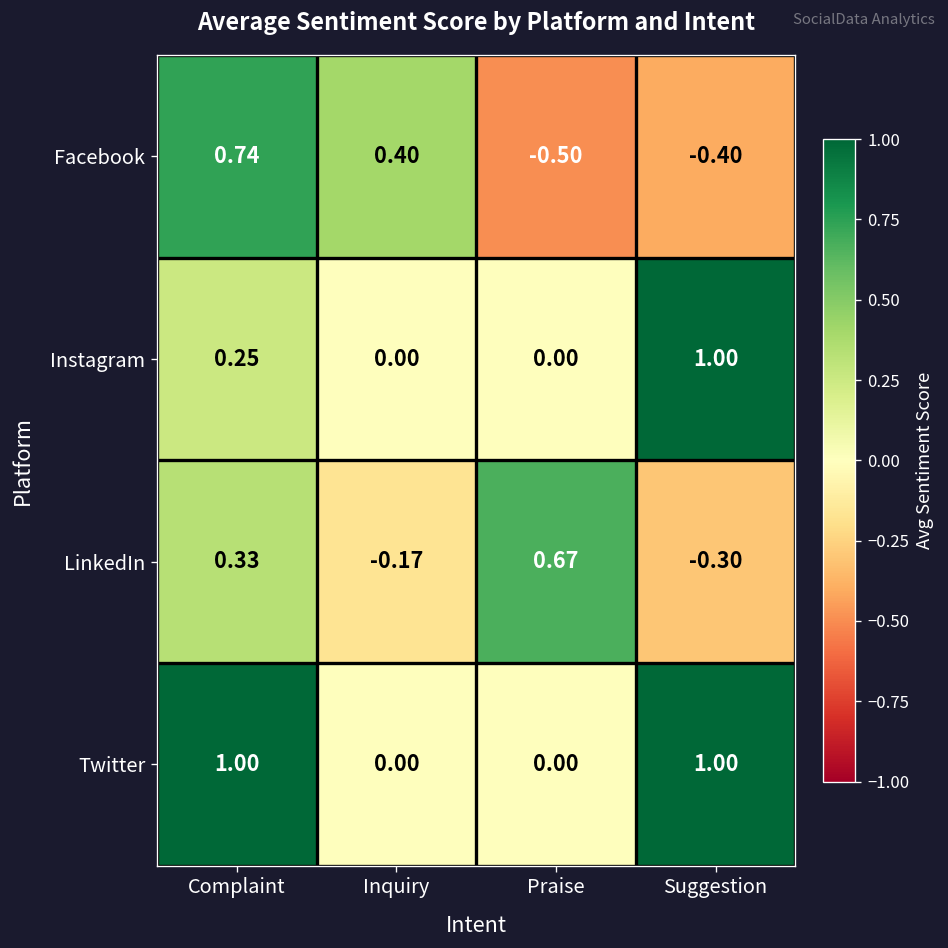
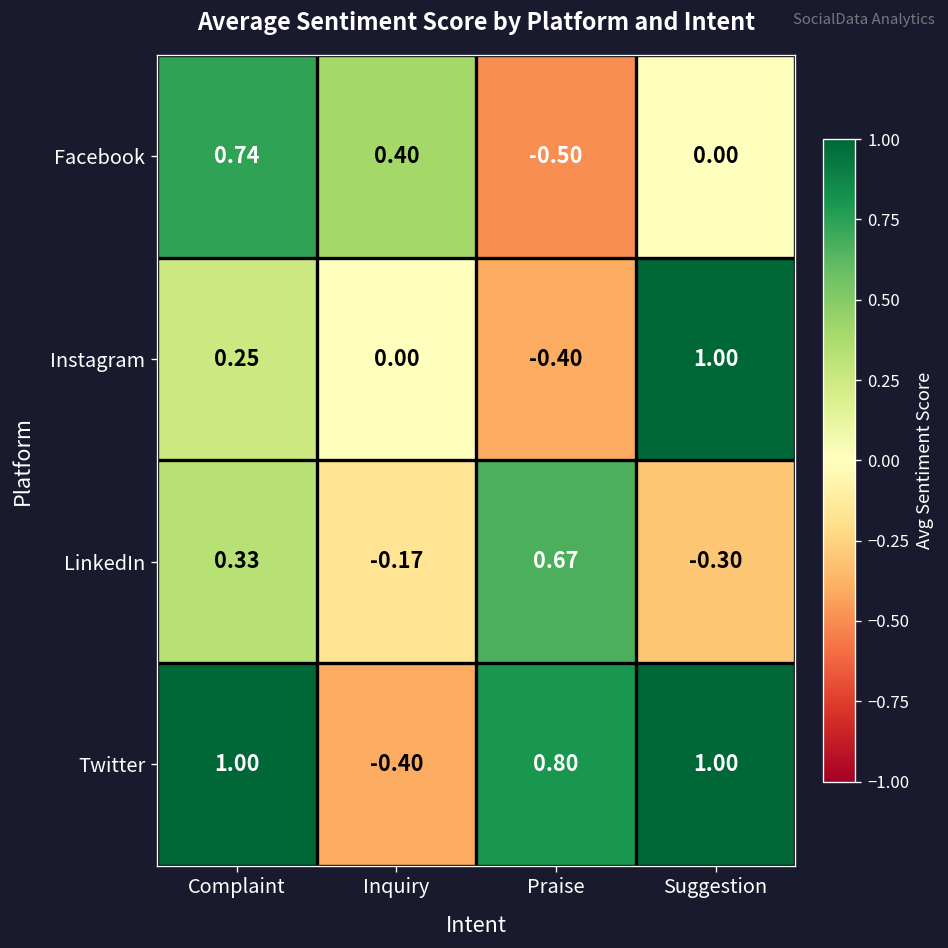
  {
    "Facebook": {
      "Complaint": 0.74,
      "Inquiry": 0.40,
      "Praise": -0.50,
-     "Suggestion": -0.40
+     "Suggestion": 0.00
    },
    "Instagram": {
      "Complaint": 0.25,
      "Inquiry": 0.00,
-     "Praise": 0.00,
+     "Praise": -0.40,
      "Suggestion": 1.00
    },
    "LinkedIn": {
      "Complaint": 0.33,
      "Inquiry": -0.17,
      "Praise": 0.67,
      "Suggestion": -0.30
    },
    "Twitter": {
      "Complaint": 1.00,
-     "Inquiry": 0.00,
-     "Praise": 0.00,
+     "Inquiry": -0.40,
+     "Praise": 0.80,
      "Suggestion": 1.00
    }
  }
